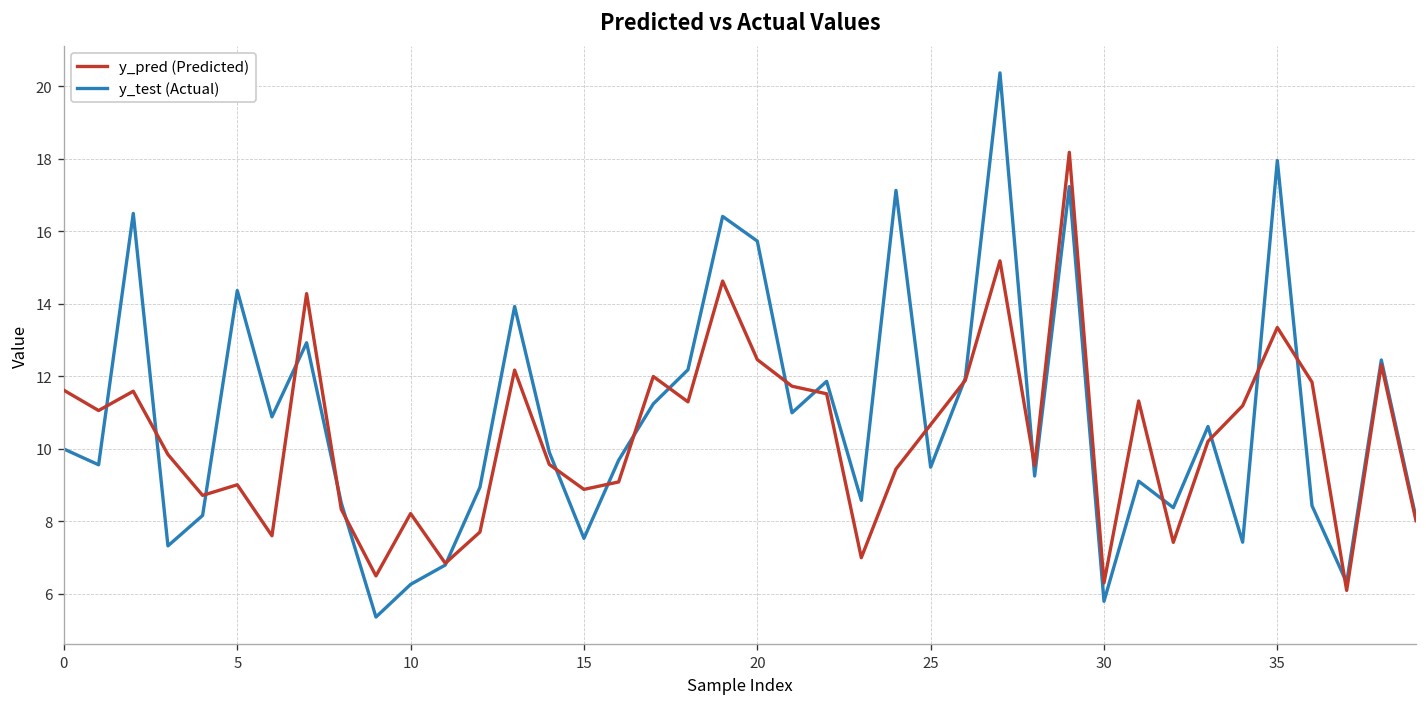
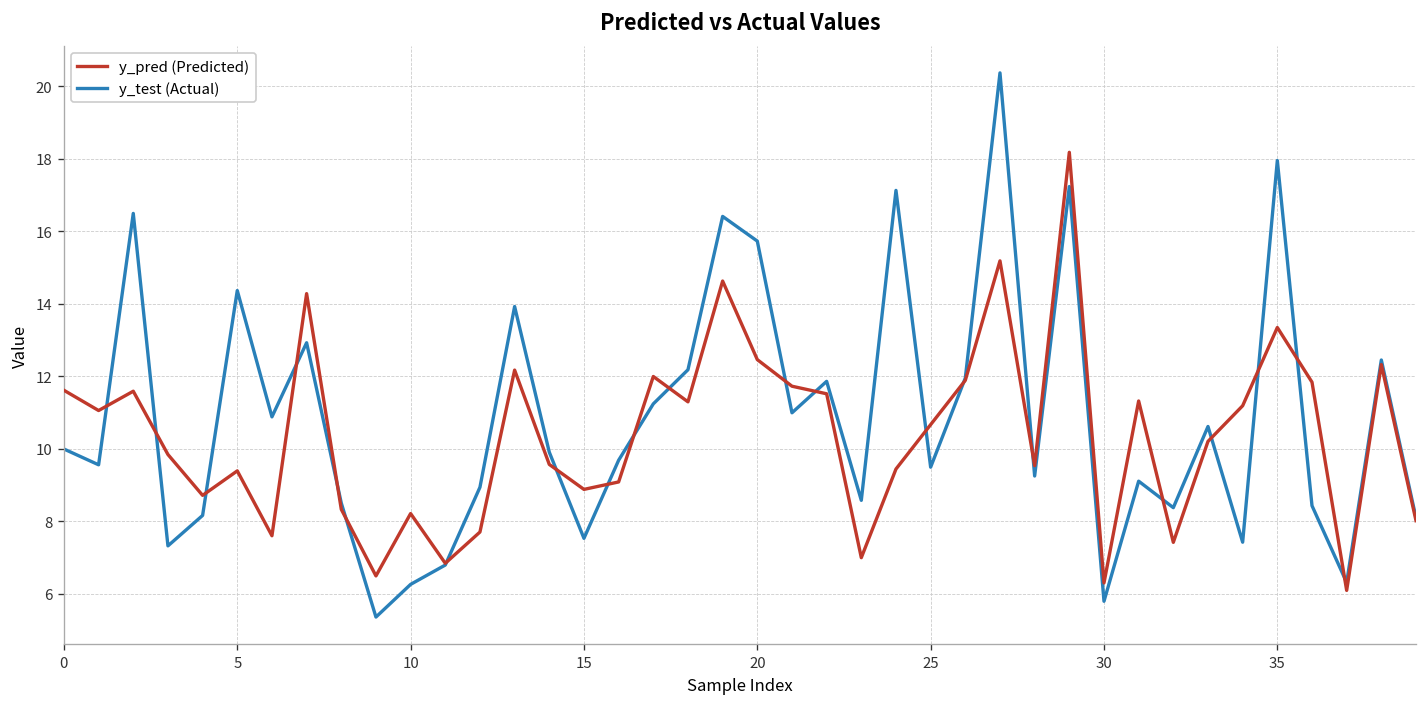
  {
    "y_pred (Predicted)": {
      "0": 11.6,
-     "5": 9.0,
+     "5": 9.4,
      "10": 8.2,
      "15": 8.9,
      "20": 12.5,
      "25": 10.7,
      "30": 6.3,
      "35": 13.3
    },
    "y_test (Actual)": {
      "0": 10.0,
      "5": 14.4,
      "10": 6.3,
      "15": 7.5,
      "20": 15.7,
      "25": 9.5,
      "30": 5.8,
      "35": 17.9
    }
  }
